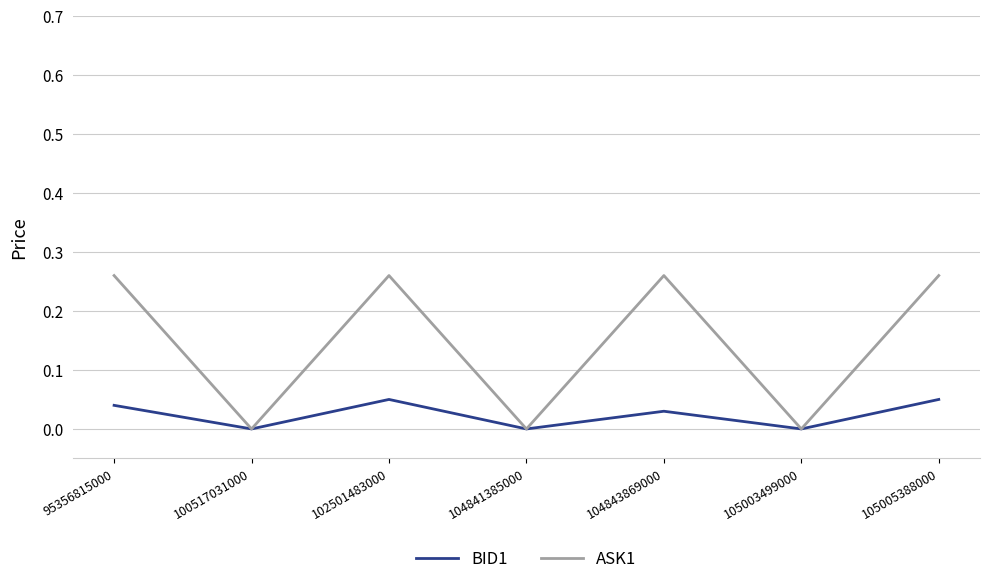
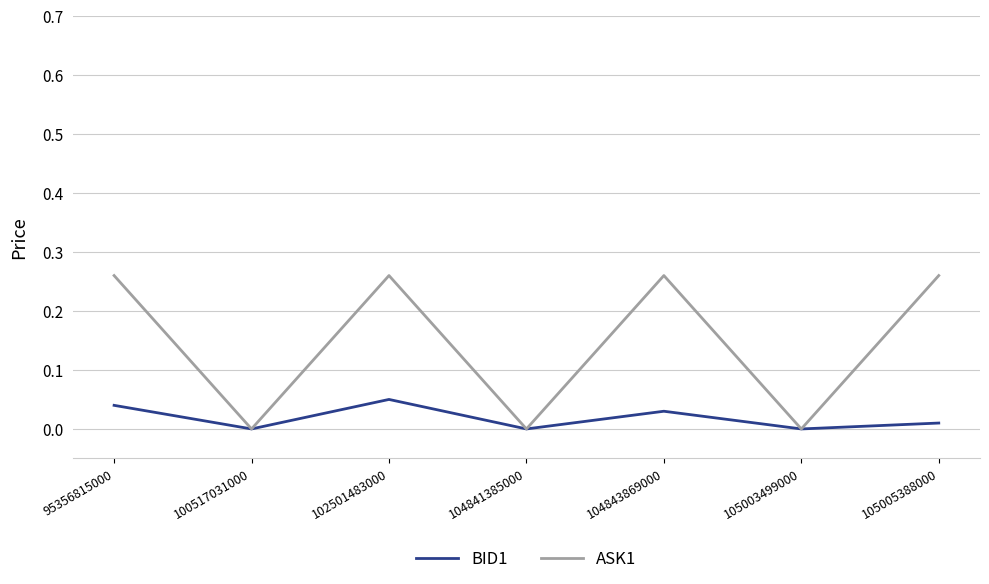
  {
    "BID1": {
      "95356815000": 0.04,
      "102501483000": 0.05,
      "104843869000": 0.03,
-     "105005388000": 0.05
+     "105005388000": 0.01
    },
    "ASK1": {
      "95356815000": 0.26,
      "102501483000": 0.26,
      "104843869000": 0.26,
      "105005388000": 0.26
    }
  }
